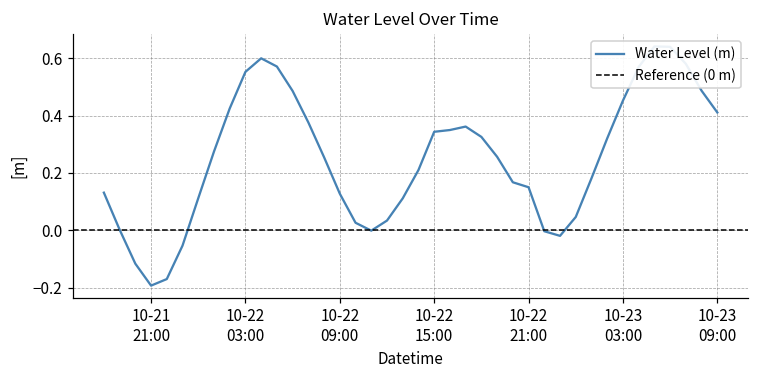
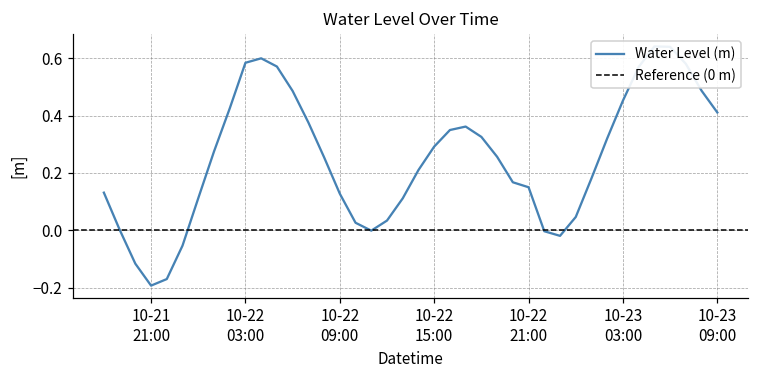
  {
    "10-21 21:00": -0.19,
-   "10-22 03:00": 0.55,
+   "10-22 03:00": 0.58,
    "10-22 09:00": 0.13,
-   "10-22 15:00": 0.34,
+   "10-22 15:00": 0.29,
    "10-22 21:00": 0.15,
    "10-23 03:00": 0.45,
    "10-23 09:00": 0.41
  }
